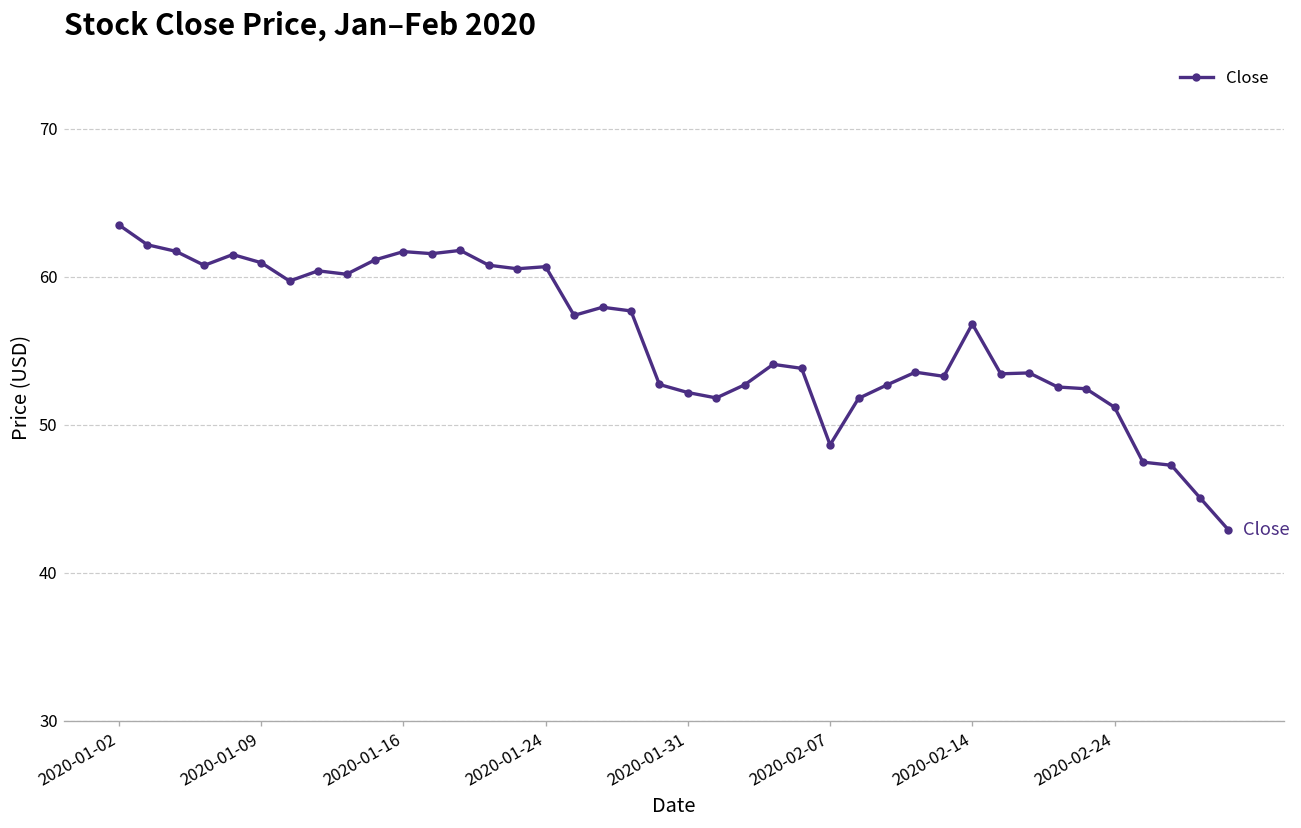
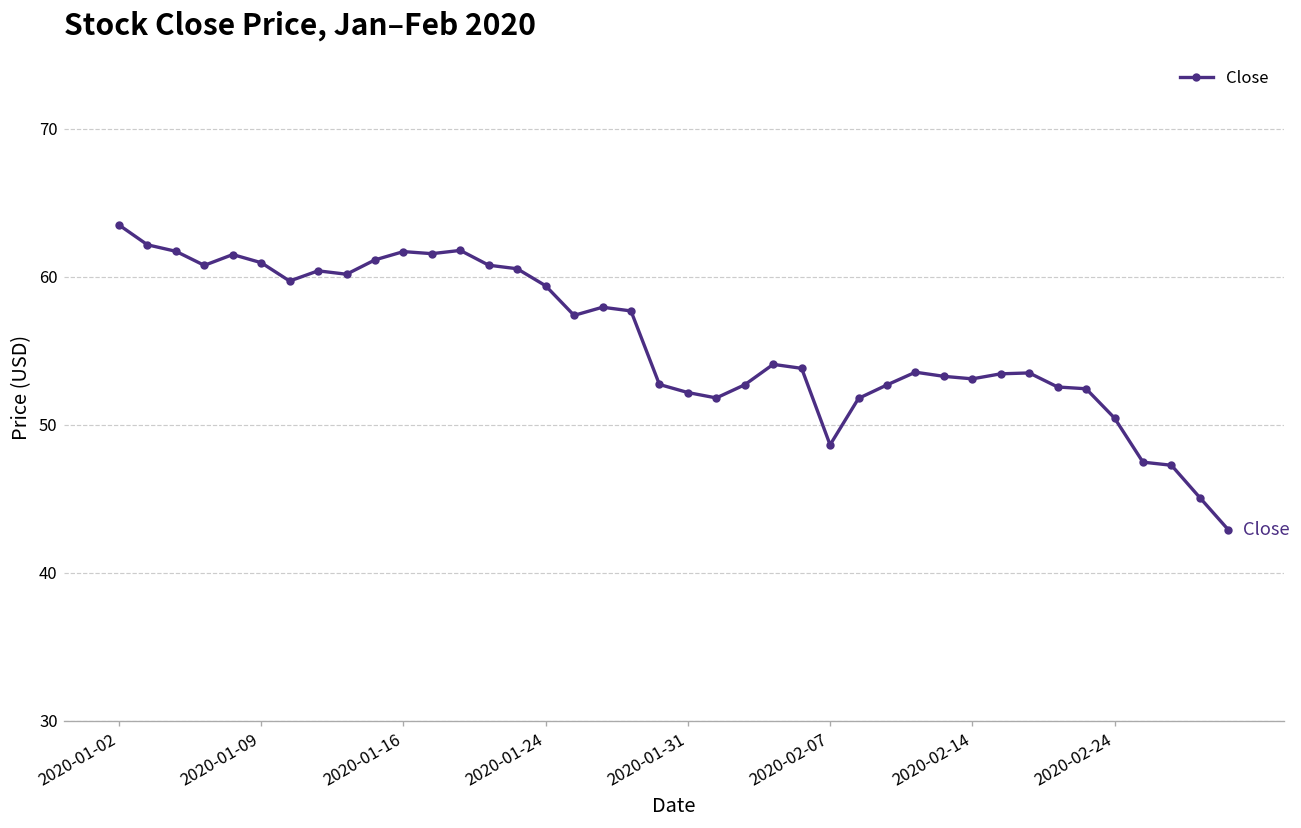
  {
    "2020-01-02": 63.5,
    "2020-01-09": 61.0,
    "2020-01-16": 61.7,
-   "2020-01-24": 60.7,
+   "2020-01-24": 59.4,
    "2020-01-31": 52.2,
    "2020-02-07": 48.6,
-   "2020-02-14": 56.8,
-   "2020-02-24": 51.2
+   "2020-02-14": 53.1,
+   "2020-02-24": 50.5
  }
